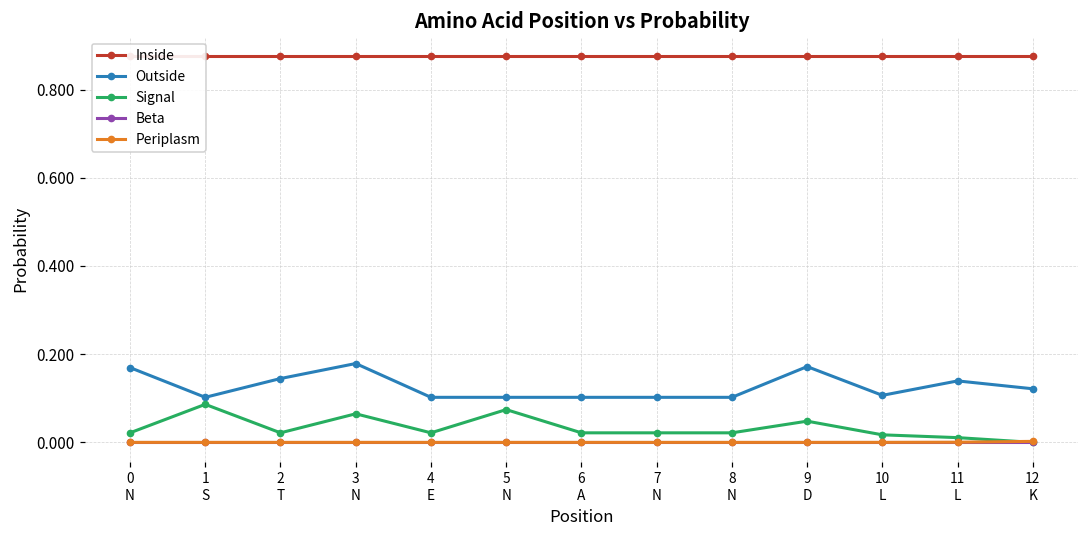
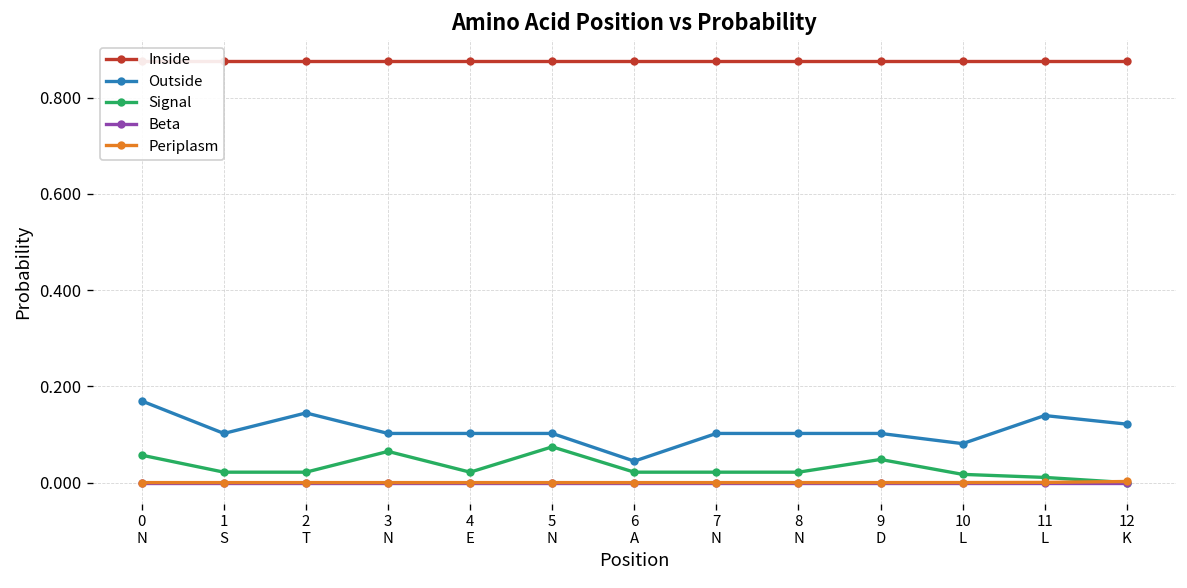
  {
    "Inside": {
      "2 T": 0.88,
      "3 N": 0.88,
      "4 E": 0.88,
      "5 N": 0.88,
      "6 A": 0.88,
      "7 N": 0.88,
      "8 N": 0.88,
      "9 D": 0.88,
      "10 L": 0.88,
      "11 L": 0.88,
      "12 K": 0.88
    },
    "Outside": {
      "0 N": 0.17,
      "1 S": 0.10,
      "2 T": 0.14,
-     "3 N": 0.18,
+     "3 N": 0.10,
      "4 E": 0.10,
      "5 N": 0.10,
-     "6 A": 0.10,
+     "6 A": 0.04,
      "7 N": 0.10,
      "8 N": 0.10,
-     "9 D": 0.17,
-     "10 L": 0.11,
+     "9 D": 0.10,
+     "10 L": 0.08,
      "11 L": 0.14,
      "12 K": 0.12
    },
    "Signal": {
-     "0 N": 0.02,
-     "1 S": 0.09,
+     "0 N": 0.06,
+     "1 S": 0.02,
      "2 T": 0.02,
      "3 N": 0.06,
      "4 E": 0.02,
      "5 N": 0.07,
      "6 A": 0.02,
      "7 N": 0.02,
      "8 N": 0.02,
      "9 D": 0.05,
      "10 L": 0.02,
      "11 L": 0.01
    }
  }
